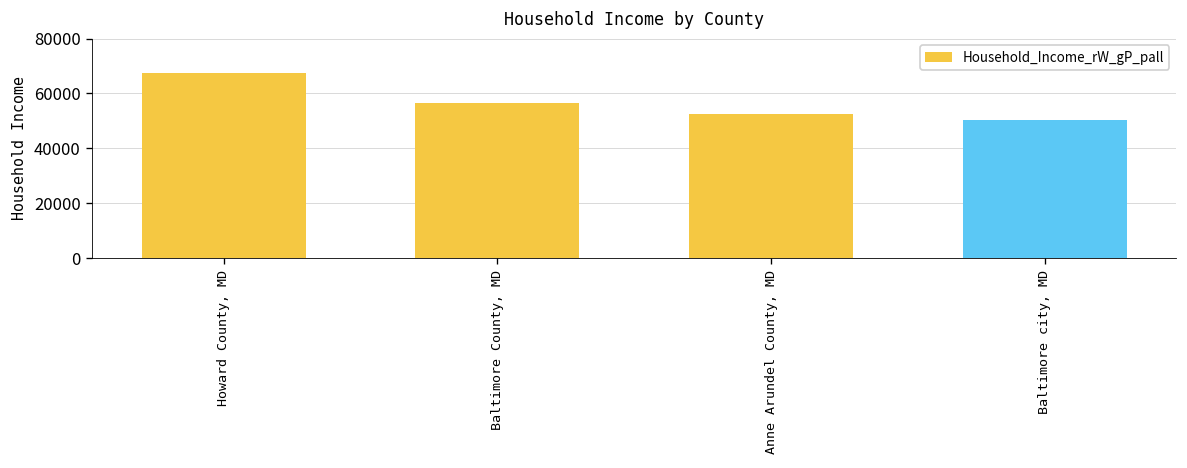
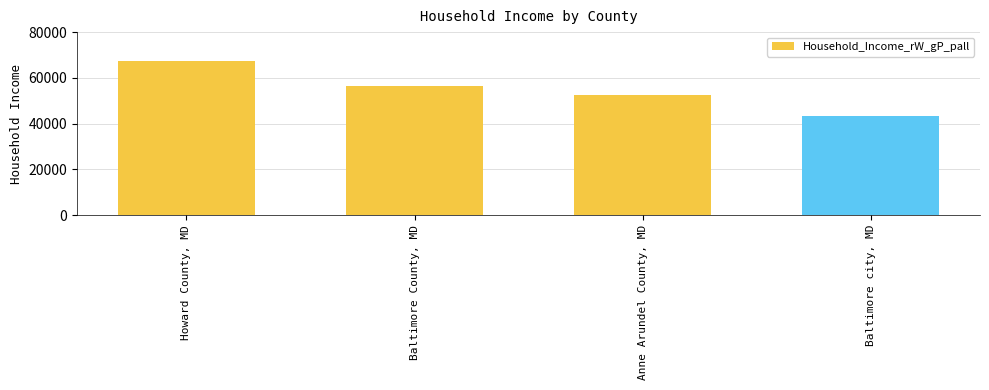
  {
    "Howard County, MD": 68000,
    "Baltimore County, MD": 56000,
    "Anne Arundel County, MD": 53000,
-   "Baltimore city, MD": 50000
+   "Baltimore city, MD": 43000
  }
